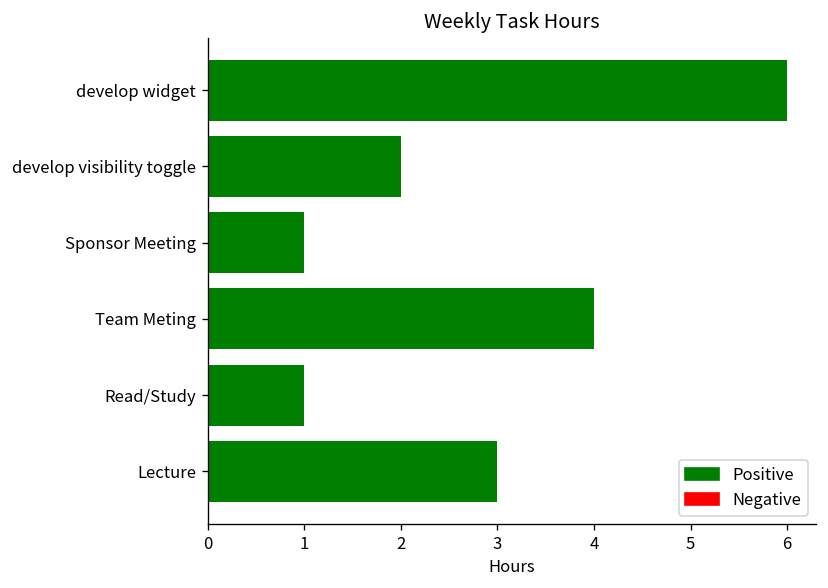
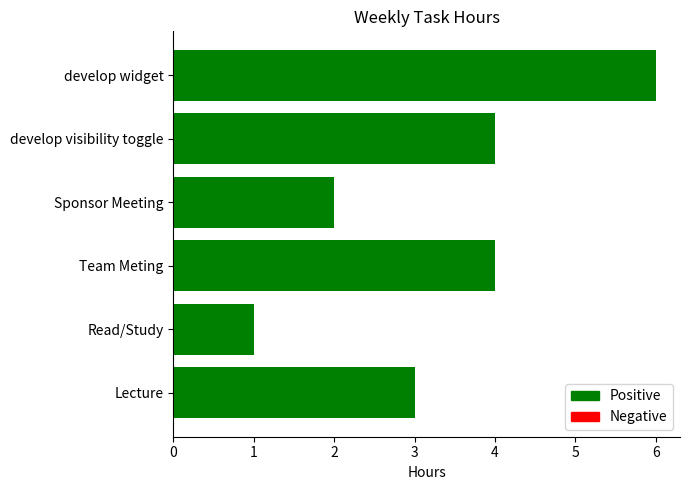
  {
    "develop widget": 6,
-   "develop visibility toggle": 2,
-   "Sponsor Meeting": 1,
+   "develop visibility toggle": 4,
+   "Sponsor Meeting": 2,
    "Team Meting": 4,
    "Read/Study": 1,
    "Lecture": 3
  }
